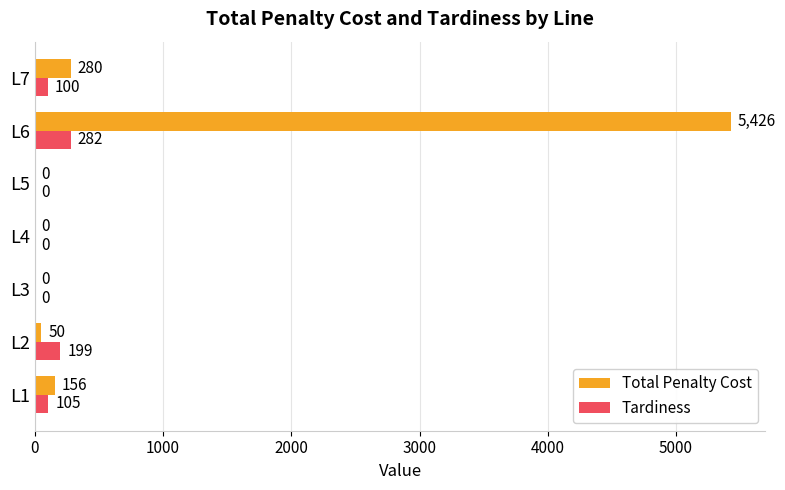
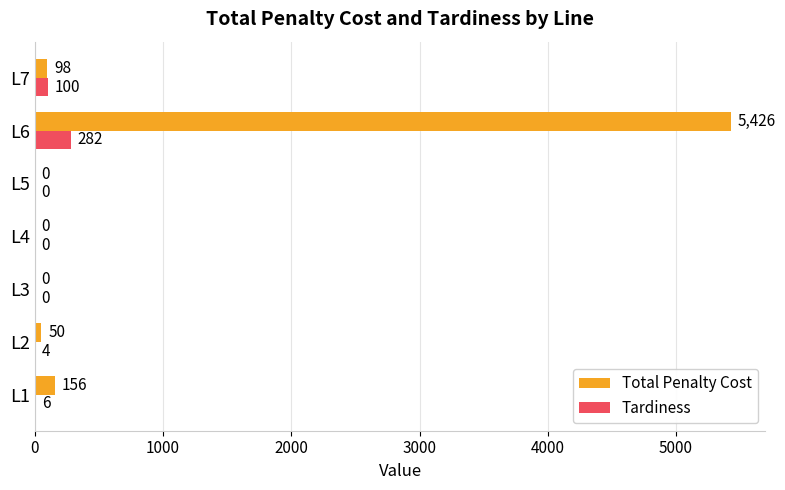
  {
    "Total Penalty Cost": {
-     "L7": "280",
+     "L7": "98",
      "L6": "5,426",
      "L5": "0",
      "L4": "0",
      "L3": "0",
      "L2": "50",
      "L1": "156"
    },
    "Tardiness": {
      "L7": "100",
      "L6": "282",
      "L5": "0",
      "L4": "0",
      "L3": "0",
-     "L2": "199",
-     "L1": "105"
+     "L2": "4",
+     "L1": "6"
    }
  }
